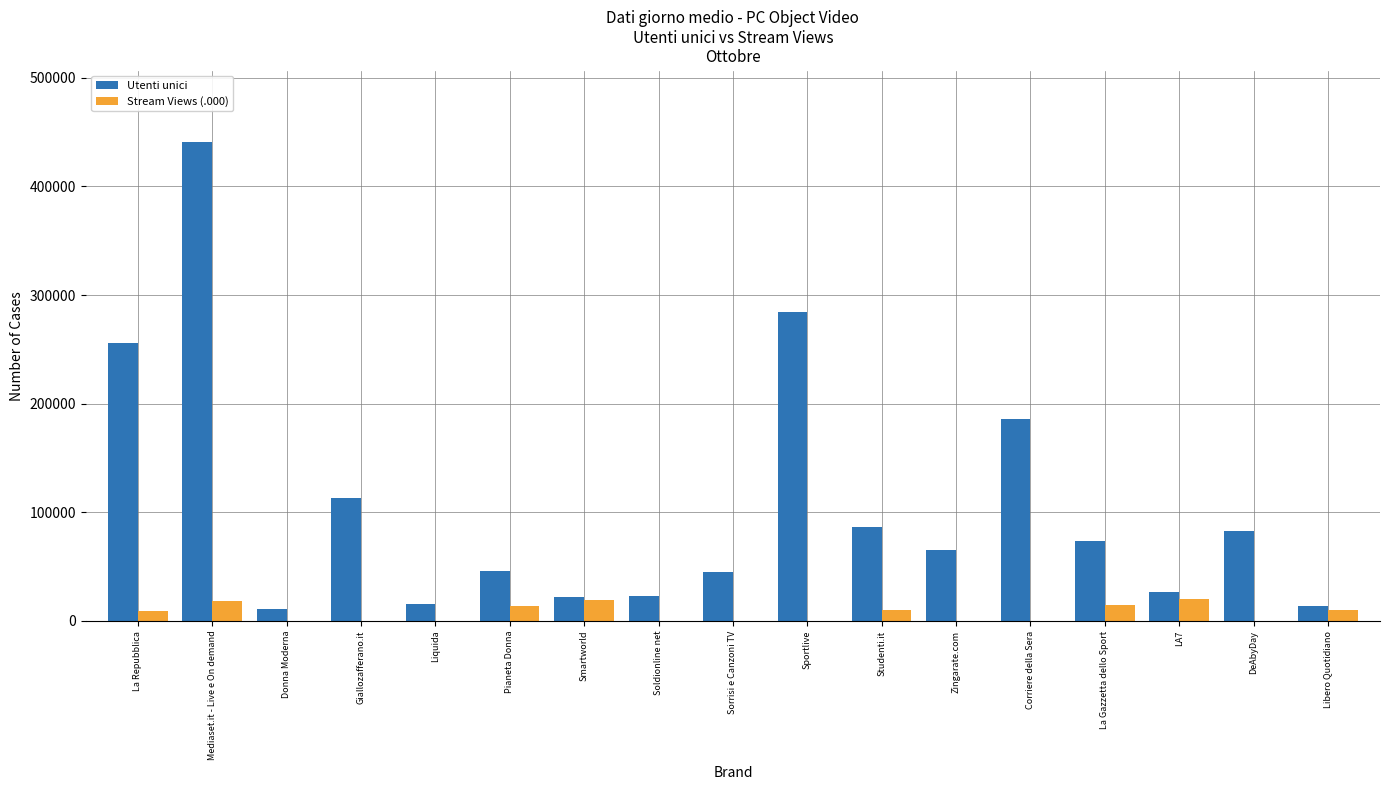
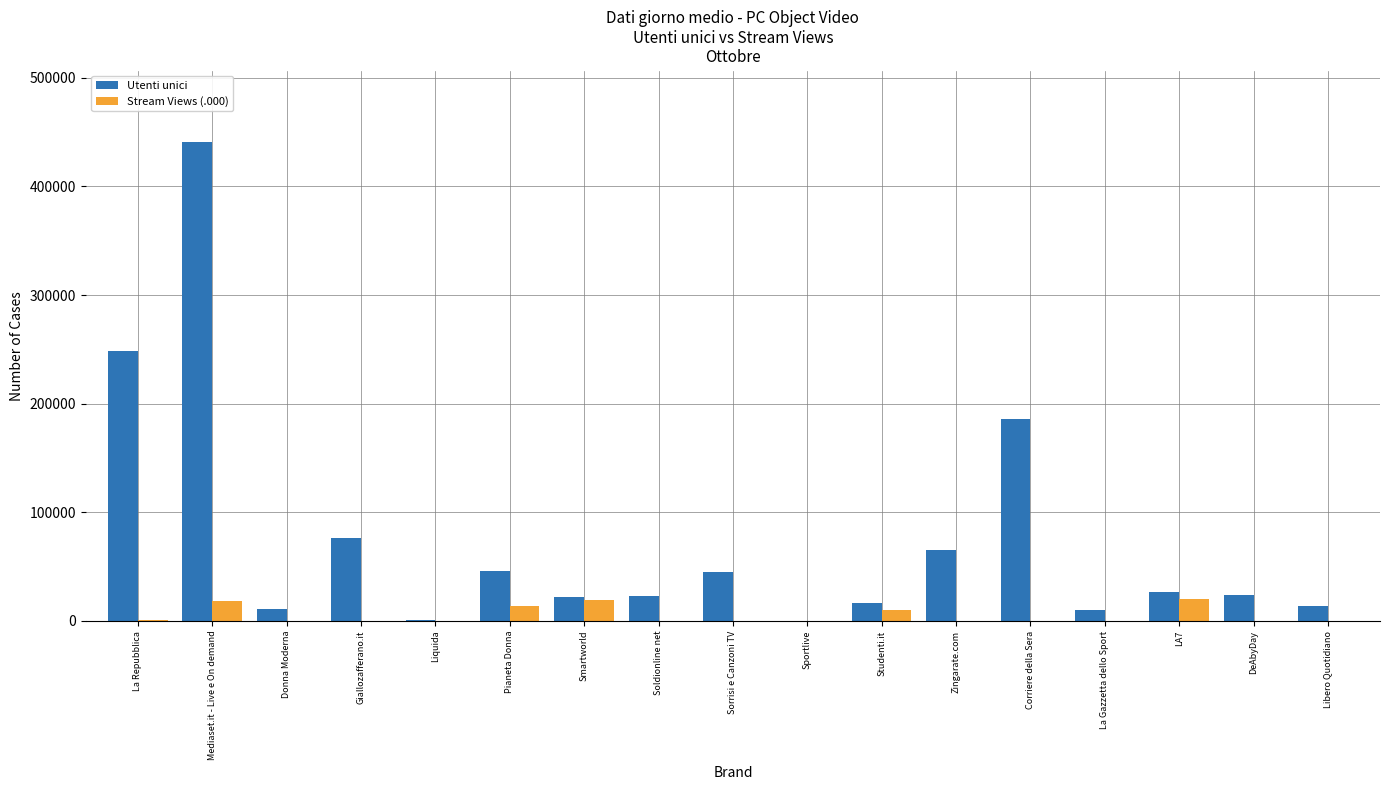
  {
    "Utenti unici": {
-     "La Repubblica": 256000,
+     "La Repubblica": 248000,
      "Mediaset.it - Live e On demand": 441000,
      "Donna Moderna": 11000,
-     "Giallozafferano.it": 114000,
-     "Liquida": 16000,
+     "Giallozafferano.it": 76000,
+     "Liquida": 1000,
      "Pianeta Donna": 46000,
      "Smartworld": 22000,
      "Soldionline net": 23000,
      "Sorrisi e Canzoni TV": 45000,
-     "Sportlive": 284000,
-     "Studenti.it": 87000,
+     "Sportlive": 0,
+     "Studenti.it": 17000,
      "Zingarate.com": 65000,
      "Corriere della Sera": 186000,
-     "La Gazzetta dello Sport": 73000,
+     "La Gazzetta dello Sport": 10000,
      "LA7": 27000,
-     "DeAbyDay": 83000,
+     "DeAbyDay": 24000,
      "Libero Quotidiano": 14000
    },
    "Stream Views (.000)": {
-     "La Repubblica": 9000,
+     "La Repubblica": 1000,
      "Mediaset.it - Live e On demand": 18000,
      "Pianeta Donna": 14000,
      "Smartworld": 19000,
      "Sportlive": 0,
      "Studenti.it": 10000,
-     "La Gazzetta dello Sport": 15000,
+     "La Gazzetta dello Sport": 0,
      "LA7": 20000,
-     "Libero Quotidiano": 10000
+     "Libero Quotidiano": 0
    }
  }
